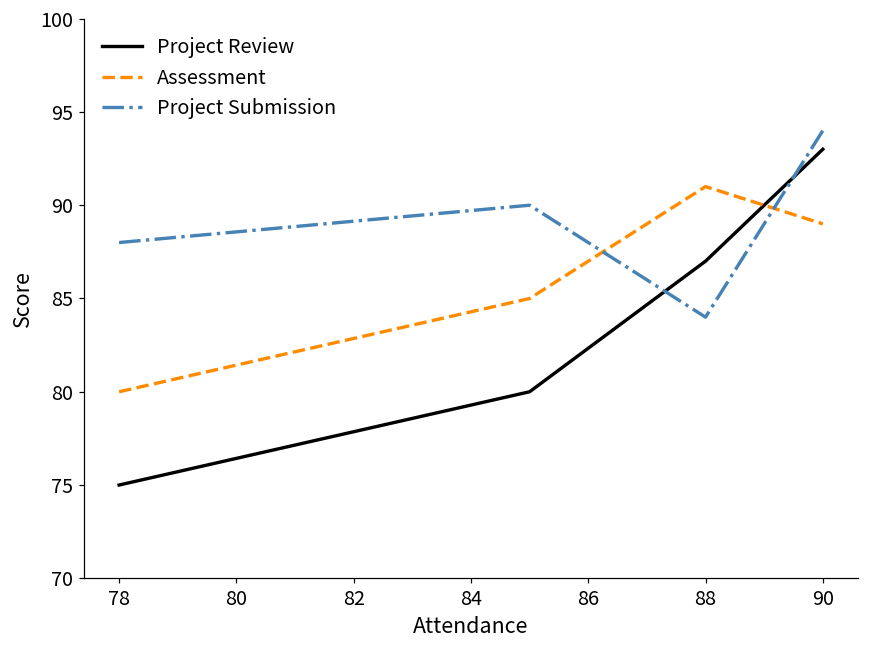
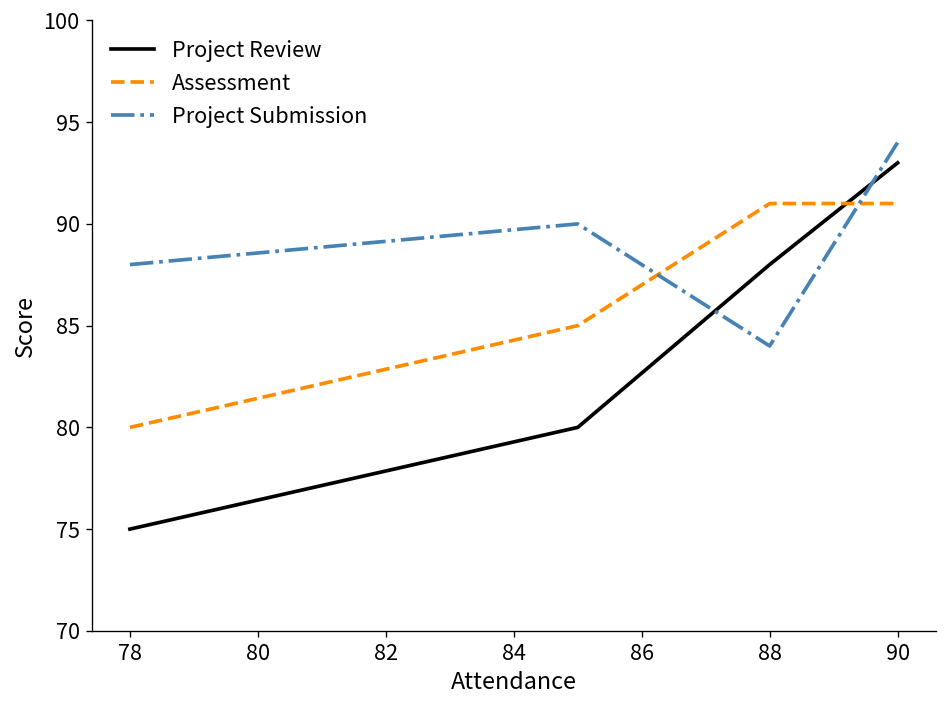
  {
    "Project Review": {
      "78": 75,
-     "88": 87,
+     "88": 88,
      "90": 93
    },
    "Assessment": {
      "78": 80,
      "88": 91,
-     "90": 89
+     "90": 91
    },
    "Project Submission": {
      "78": 88,
      "88": 84,
      "90": 94
    }
  }
